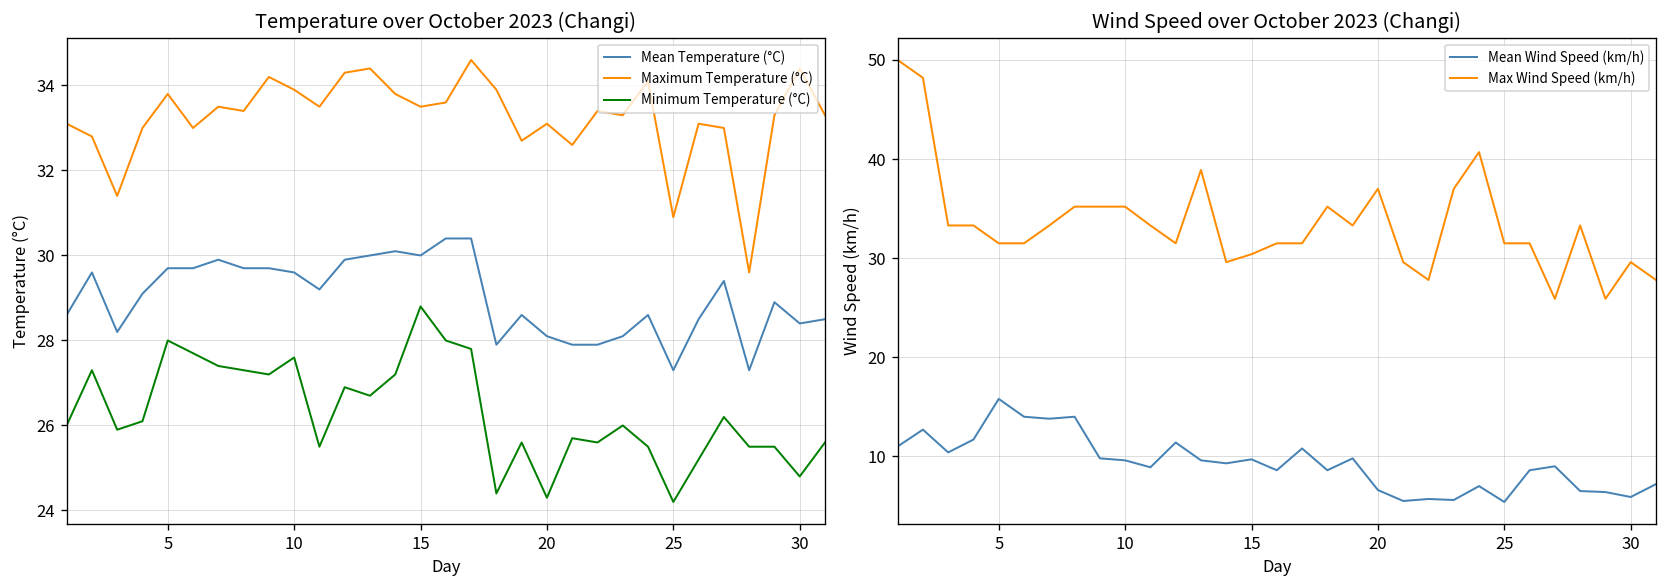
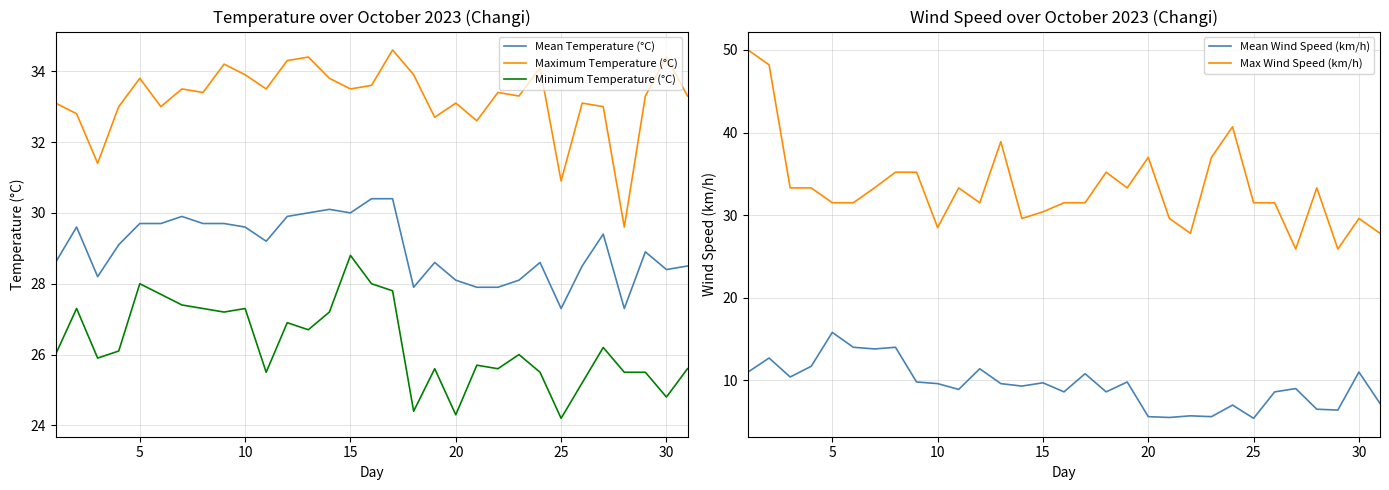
  {
    "Temperature over October 2023 (Changi)": {
      "Mean Temperature (°C)": {
        "5": 29.7,
        "10": 29.6,
        "15": 30.0,
        "20": 28.1,
        "25": 27.3,
        "30": 28.4
      },
      "Maximum Temperature (°C)": {
        "5": 33.8,
        "10": 33.9,
        "15": 33.5,
        "20": 33.1,
        "25": 30.9
      },
      "Minimum Temperature (°C)": {
        "5": 28.0,
-       "10": 27.6,
+       "10": 27.3,
        "15": 28.8,
        "20": 24.3,
        "25": 24.2,
        "30": 24.8
      }
    },
    "Wind Speed over October 2023 (Changi)": {
      "Mean Wind Speed (km/h)": {
        "5": 16,
        "10": 10,
        "15": 10,
-       "20": 7,
+       "20": 6,
        "25": 5,
-       "30": 6
+       "30": 11
      },
      "Max Wind Speed (km/h)": {
        "5": 32,
-       "10": 35,
+       "10": 29,
        "15": 30,
        "20": 37,
        "25": 32,
        "30": 30
      }
    }
  }
